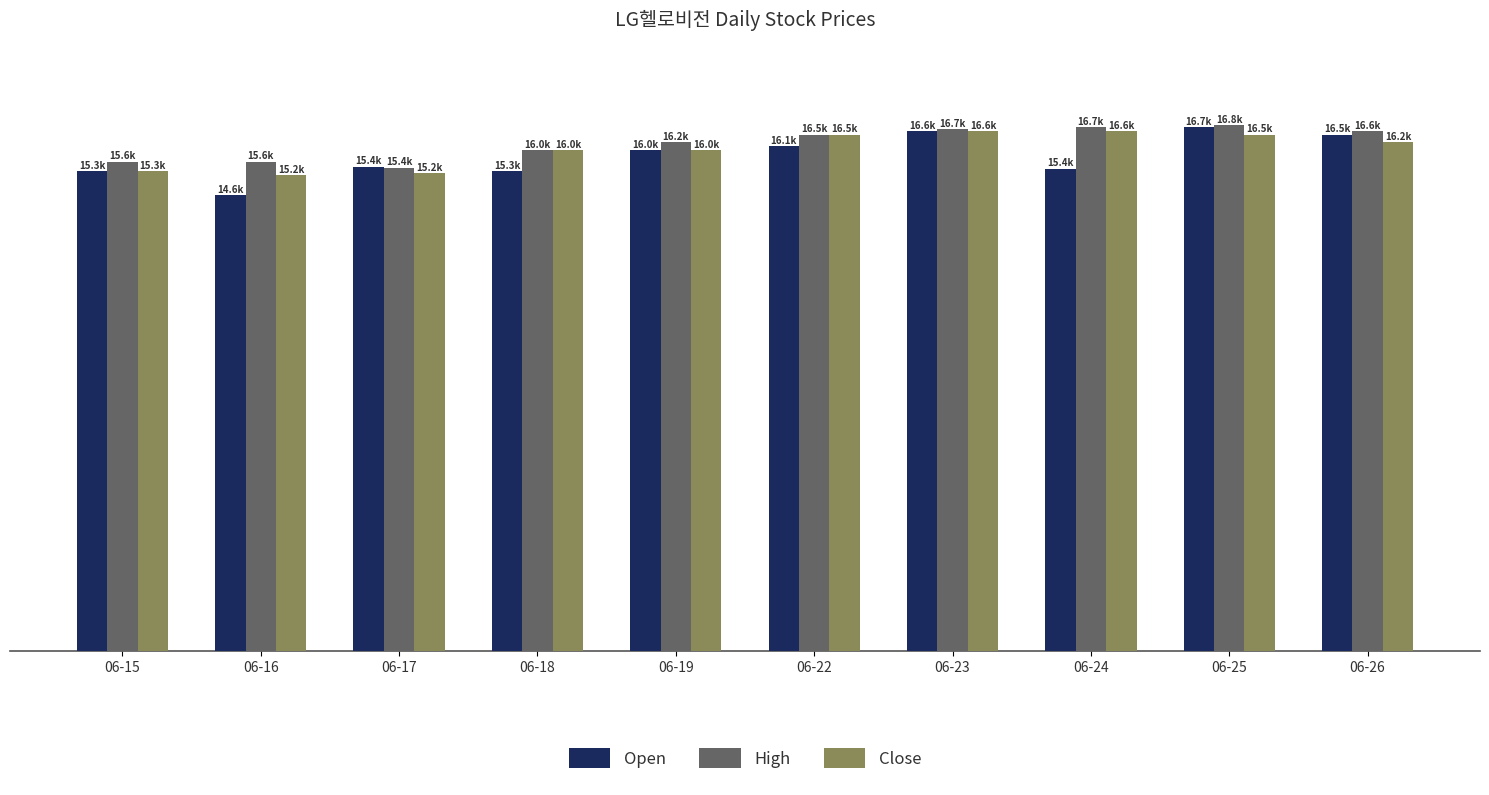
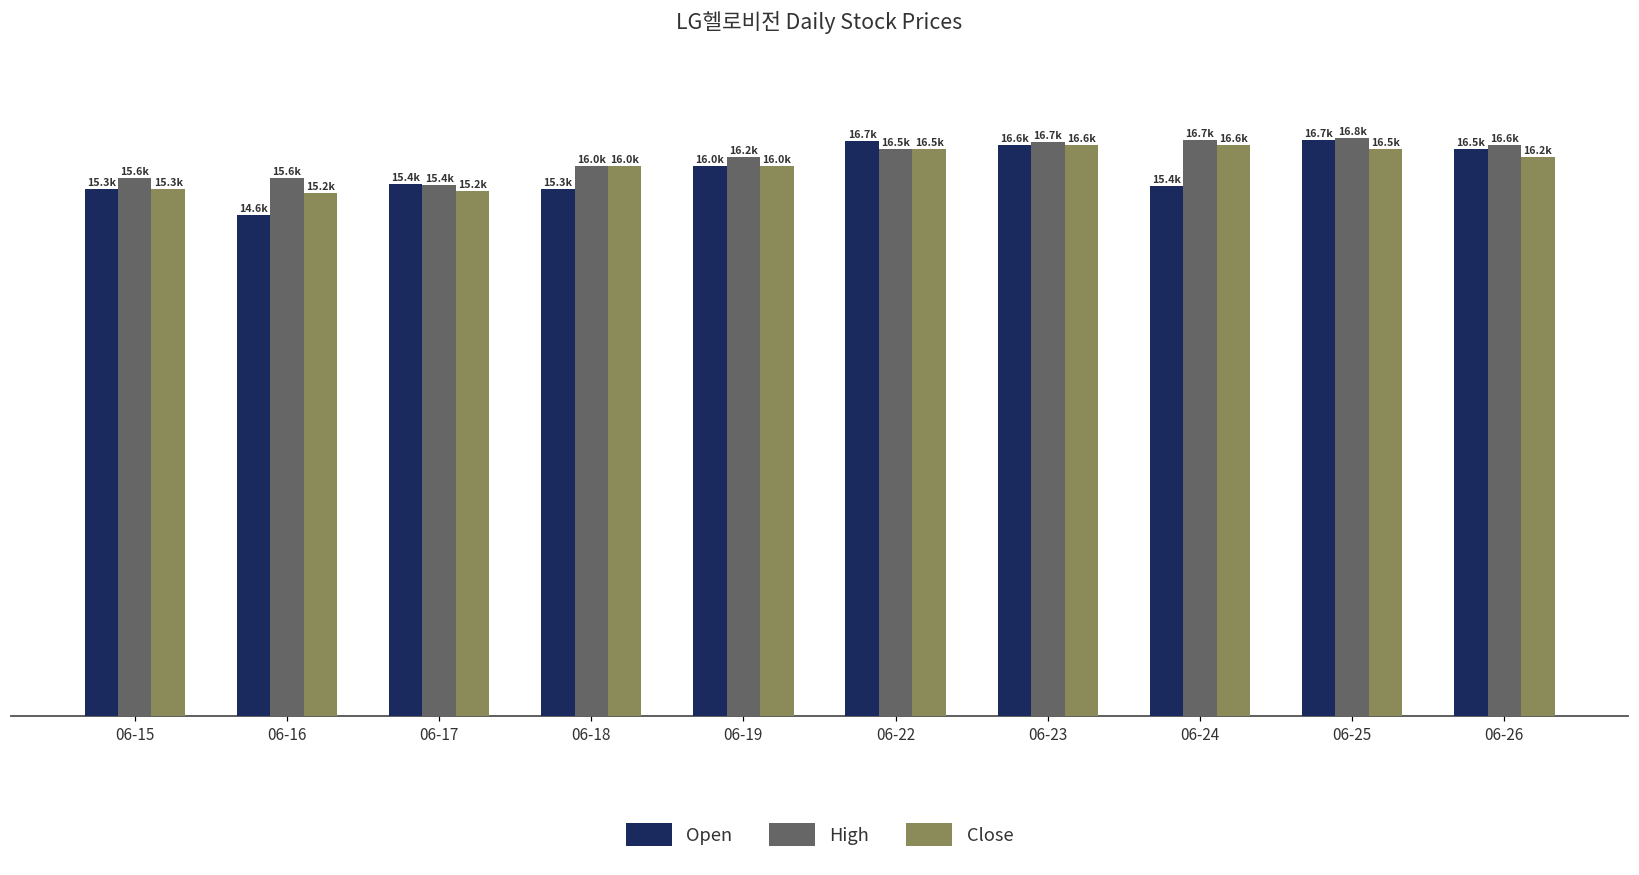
  {
    "Open": {
      "06-15": "15.3k",
      "06-16": "14.6k",
      "06-17": "15.4k",
      "06-18": "15.3k",
      "06-19": "16.0k",
-     "06-22": "16.1k",
+     "06-22": "16.7k",
      "06-23": "16.6k",
      "06-24": "15.4k",
      "06-25": "16.7k",
      "06-26": "16.5k"
    }
  }
